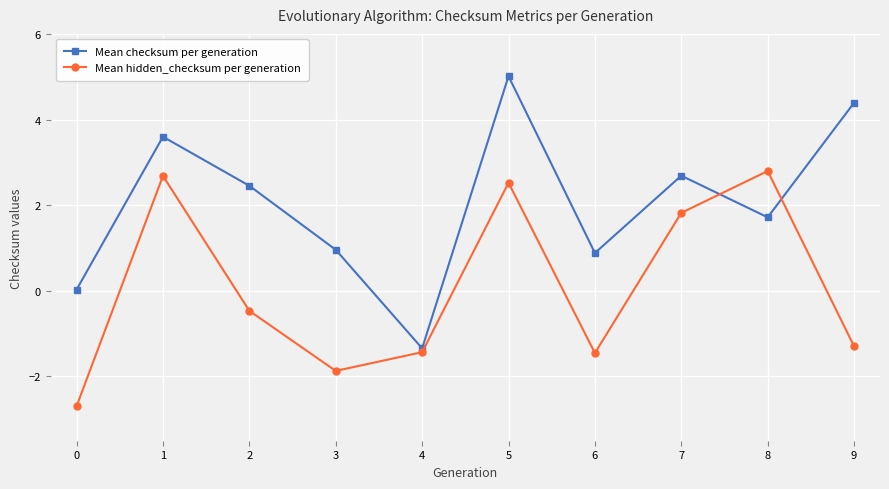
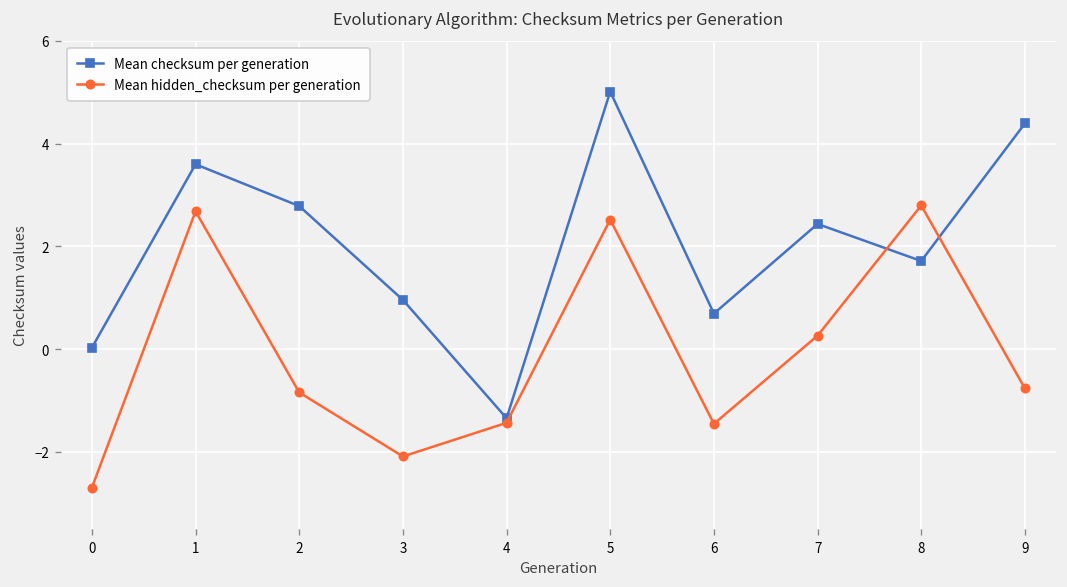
  {
    "Mean checksum per generation": {
      "0": 0.0,
      "1": 3.6,
-     "2": 2.5,
+     "2": 2.8,
      "3": 1.0,
      "4": -1.3,
      "5": 5.0,
-     "6": 0.9,
-     "7": 2.7,
+     "6": 0.7,
+     "7": 2.4,
      "8": 1.7,
      "9": 4.4
    },
    "Mean hidden_checksum per generation": {
      "0": -2.7,
      "1": 2.7,
-     "2": -0.5,
-     "3": -1.9,
+     "2": -0.8,
+     "3": -2.1,
      "4": -1.4,
      "5": 2.5,
      "6": -1.5,
-     "7": 1.8,
+     "7": 0.3,
      "8": 2.8,
-     "9": -1.3
+     "9": -0.8
    }
  }
